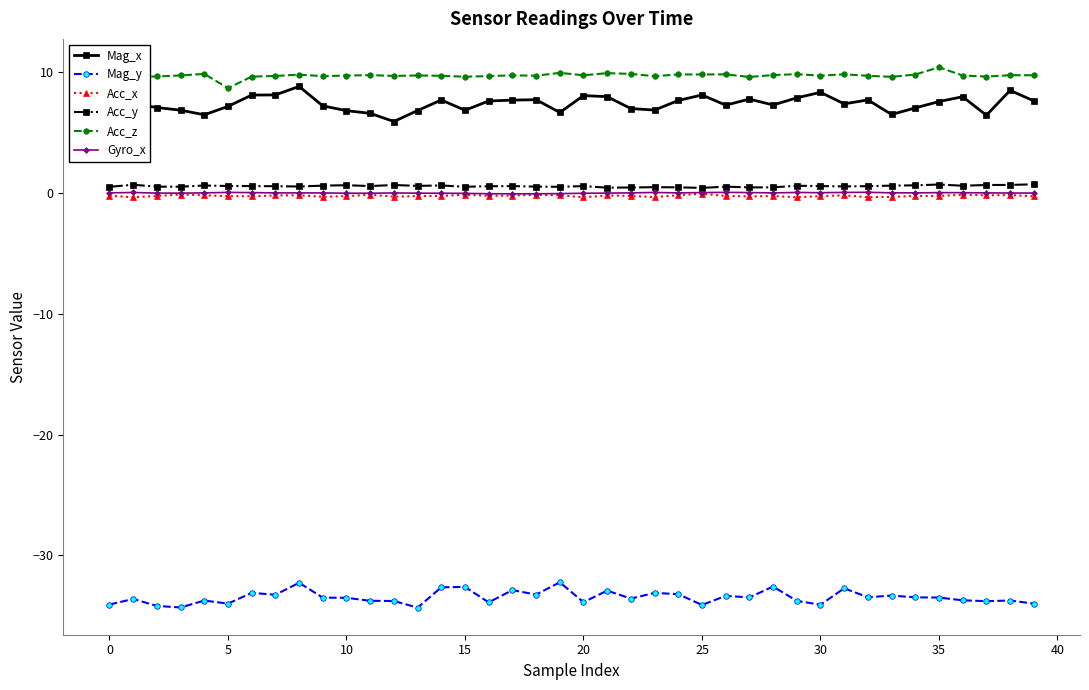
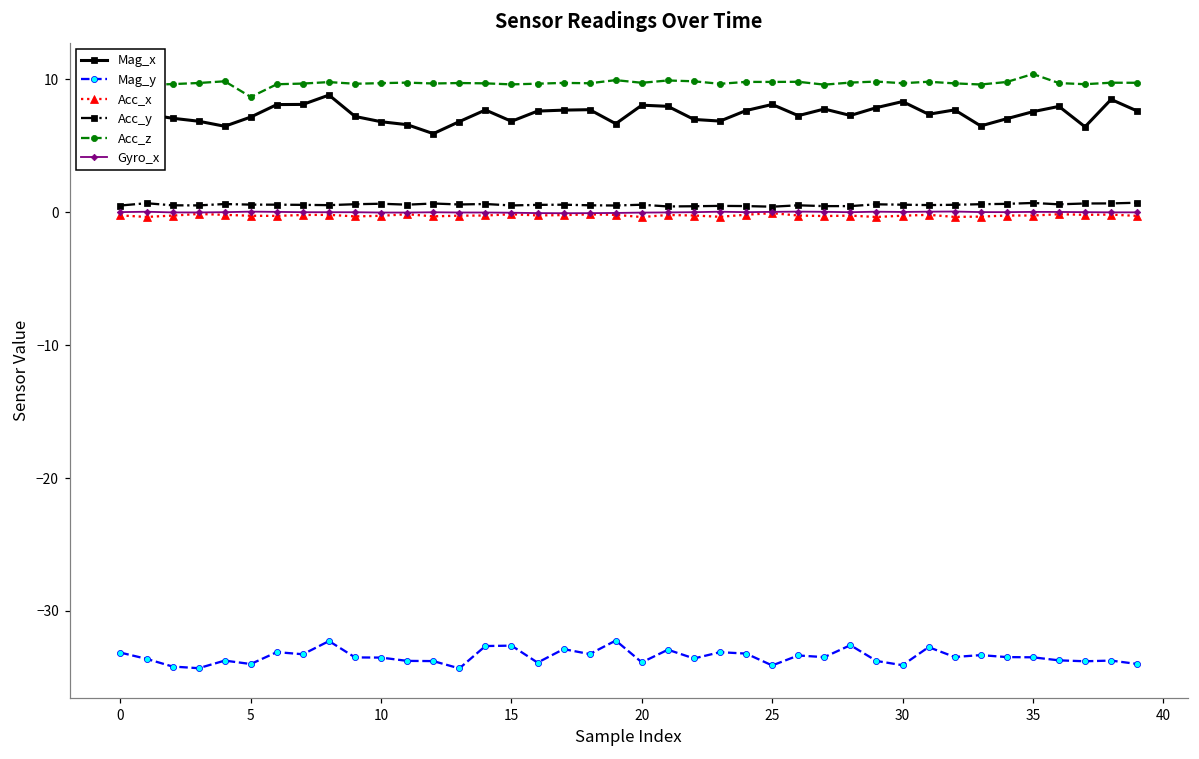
  {
    "Mag_y": {
-     "0": -34.1,
+     "0": -33.1,
      "5": -34.0,
      "10": -33.5,
      "15": -32.6,
      "20": -33.9,
      "25": -34.1,
      "30": -34.1,
      "35": -33.5
    },
    "Acc_x": {
      "0": -0.2,
      "5": -0.3,
      "10": -0.3,
      "20": -0.4,
      "30": -0.3,
      "35": -0.2
    },
    "Acc_z": {
      "5": 8.7,
      "10": 9.7,
      "15": 9.6,
      "20": 9.7,
      "25": 9.8,
      "30": 9.7,
      "35": 10.4
    },
    "Gyro_x": {
      "0": 0.0,
      "5": 0.0,
      "10": 0.0,
      "20": 0.0,
      "30": 0.0,
      "35": 0.0
    }
  }
